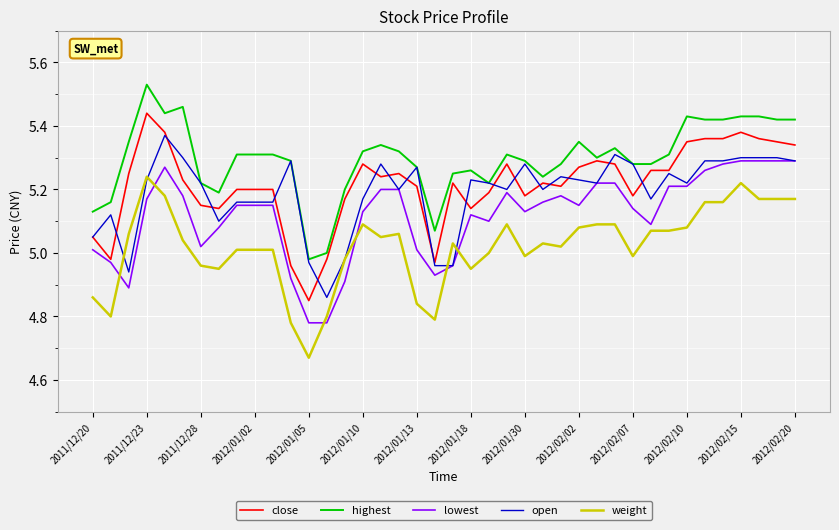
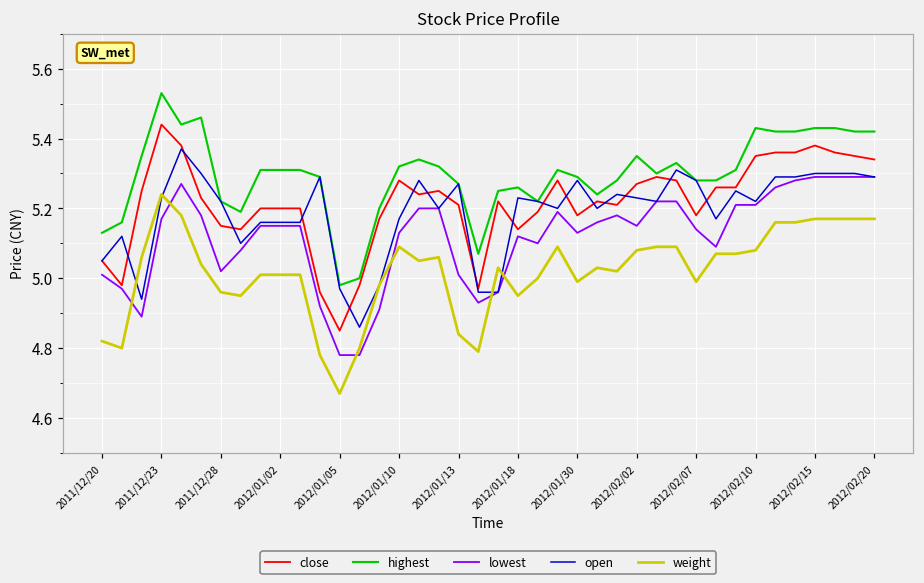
  {
    "close": {
      "2011/12/23": 5.44,
      "2011/12/28": 5.15,
      "2012/01/02": 5.20,
      "2012/01/05": 4.85,
      "2012/01/10": 5.28,
      "2012/01/13": 5.21,
      "2012/01/18": 5.14,
      "2012/01/30": 5.18,
      "2012/02/02": 5.27,
      "2012/02/07": 5.18,
      "2012/02/10": 5.35,
      "2012/02/15": 5.38,
      "2012/02/20": 5.34
    },
    "highest": {
      "2011/12/20": 5.13,
      "2011/12/23": 5.53,
      "2012/01/02": 5.31,
      "2012/01/05": 4.98,
      "2012/01/10": 5.32,
      "2012/01/18": 5.26,
      "2012/01/30": 5.29,
      "2012/02/02": 5.35,
      "2012/02/10": 5.43,
      "2012/02/15": 5.43,
      "2012/02/20": 5.42
    },
    "lowest": {
      "2011/12/20": 5.01,
      "2011/12/23": 5.17,
      "2011/12/28": 5.02,
      "2012/01/02": 5.15,
      "2012/01/05": 4.78,
      "2012/01/10": 5.13,
      "2012/01/13": 5.01,
      "2012/01/18": 5.12,
      "2012/01/30": 5.13,
      "2012/02/02": 5.15,
      "2012/02/07": 5.14,
      "2012/02/10": 5.21,
      "2012/02/15": 5.29
    },
    "open": {
      "2011/12/23": 5.23,
      "2012/01/02": 5.16,
      "2012/01/05": 4.97,
      "2012/01/10": 5.17,
      "2012/01/18": 5.23,
      "2012/01/30": 5.28,
      "2012/02/02": 5.23,
      "2012/02/10": 5.22,
      "2012/02/15": 5.30
    },
    "weight": {
-     "2011/12/20": 4.86,
+     "2011/12/20": 4.82,
      "2011/12/23": 5.24,
      "2011/12/28": 4.96,
      "2012/01/02": 5.01,
      "2012/01/05": 4.67,
      "2012/01/10": 5.09,
      "2012/01/13": 4.84,
      "2012/01/18": 4.95,
      "2012/01/30": 4.99,
      "2012/02/02": 5.08,
      "2012/02/07": 4.99,
      "2012/02/10": 5.08,
-     "2012/02/15": 5.22,
+     "2012/02/15": 5.17,
      "2012/02/20": 5.17
    }
  }
